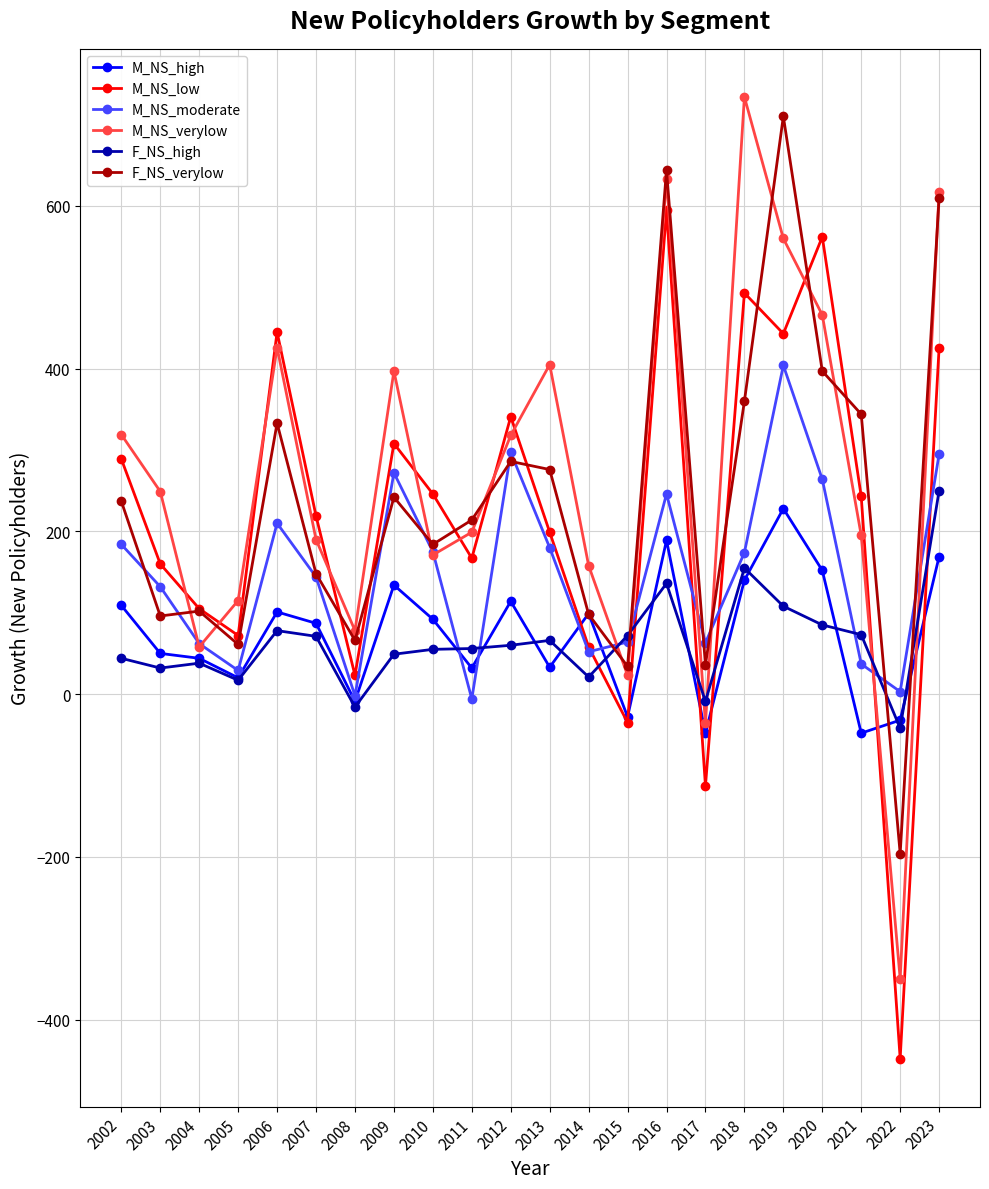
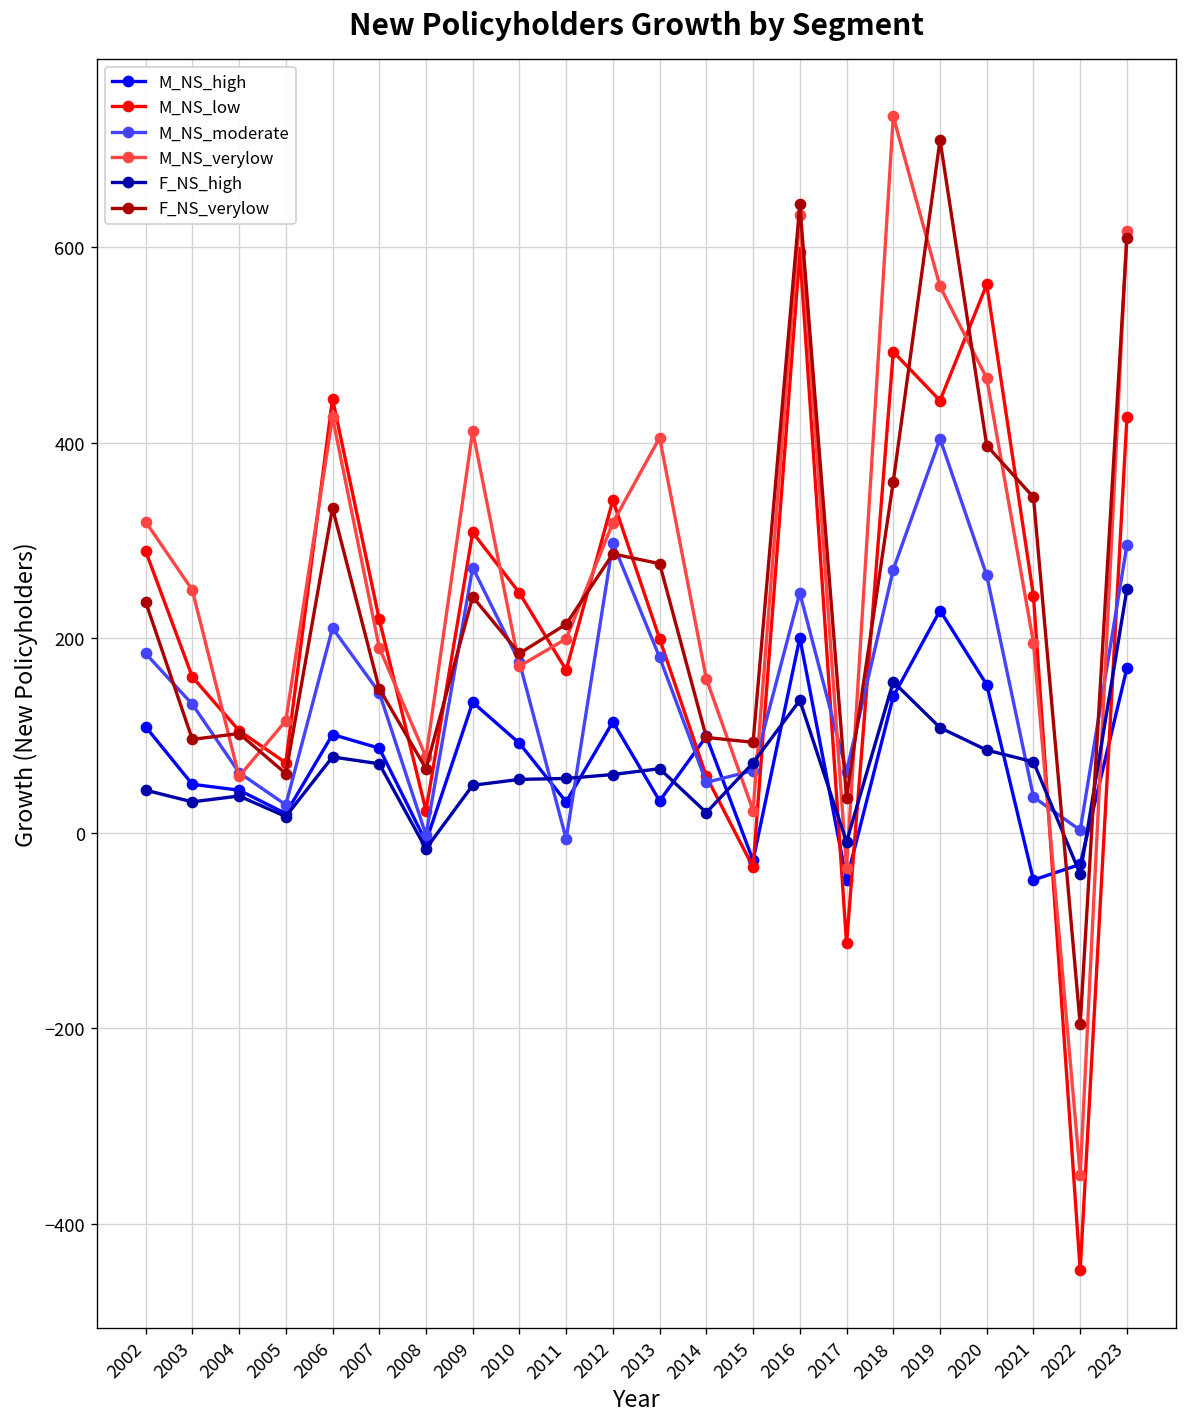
  {
    "M_NS_high": {
      "2002": 110,
      "2003": 50,
      "2004": 40,
      "2006": 100,
      "2007": 90,
      "2008": -10,
      "2009": 130,
      "2010": 90,
      "2011": 30,
      "2012": 110,
      "2013": 30,
      "2015": -30,
-     "2016": 190,
+     "2016": 200,
      "2017": -50,
      "2018": 140,
      "2019": 230,
      "2020": 150,
      "2021": -50,
      "2022": -30,
      "2023": 170
    },
    "M_NS_low": {
      "2002": 290,
      "2003": 160,
      "2005": 70,
      "2006": 450,
      "2007": 220,
      "2008": 20,
      "2009": 310,
      "2010": 250,
      "2011": 170,
      "2012": 340,
      "2013": 200,
      "2014": 60,
      "2015": -40,
      "2016": 600,
      "2017": -110,
      "2018": 490,
      "2019": 440,
      "2020": 560,
      "2021": 240,
      "2022": -450,
      "2023": 430
    },
    "M_NS_moderate": {
      "2002": 180,
      "2003": 130,
      "2004": 60,
      "2005": 30,
      "2006": 210,
      "2007": 140,
      "2008": 0,
      "2009": 270,
      "2010": 180,
      "2011": -10,
      "2012": 300,
      "2013": 180,
      "2014": 50,
      "2015": 60,
      "2016": 250,
      "2017": 60,
-     "2018": 170,
+     "2018": 270,
      "2019": 400,
      "2020": 260,
      "2021": 40,
      "2022": 0,
      "2023": 300
    },
    "M_NS_verylow": {
      "2002": 320,
      "2003": 250,
      "2004": 60,
      "2005": 120,
      "2006": 430,
      "2007": 190,
      "2008": 80,
-     "2009": 400,
+     "2009": 410,
      "2010": 170,
      "2011": 200,
      "2012": 320,
      "2013": 410,
      "2014": 160,
      "2015": 20,
      "2016": 630,
      "2017": -40,
      "2018": 730,
      "2019": 560,
      "2020": 470,
      "2021": 200,
      "2022": -350,
      "2023": 620
    },
    "F_NS_high": {
      "2002": 40,
      "2003": 30,
      "2004": 40,
      "2006": 80,
      "2007": 70,
      "2008": -20,
      "2009": 50,
      "2010": 60,
      "2011": 60,
      "2012": 60,
      "2013": 70,
      "2014": 20,
      "2015": 70,
      "2016": 140,
      "2017": -10,
      "2018": 160,
      "2019": 110,
      "2020": 90,
      "2021": 70,
      "2022": -40,
      "2023": 250
    },
    "F_NS_verylow": {
      "2002": 240,
      "2003": 100,
      "2005": 60,
      "2006": 330,
      "2007": 150,
      "2008": 70,
      "2009": 240,
      "2010": 180,
      "2011": 210,
      "2012": 290,
      "2013": 280,
-     "2015": 30,
+     "2015": 90,
      "2016": 640,
      "2017": 40,
      "2018": 360,
      "2019": 710,
      "2020": 400,
      "2021": 340,
      "2022": -200,
      "2023": 610
    }
  }
